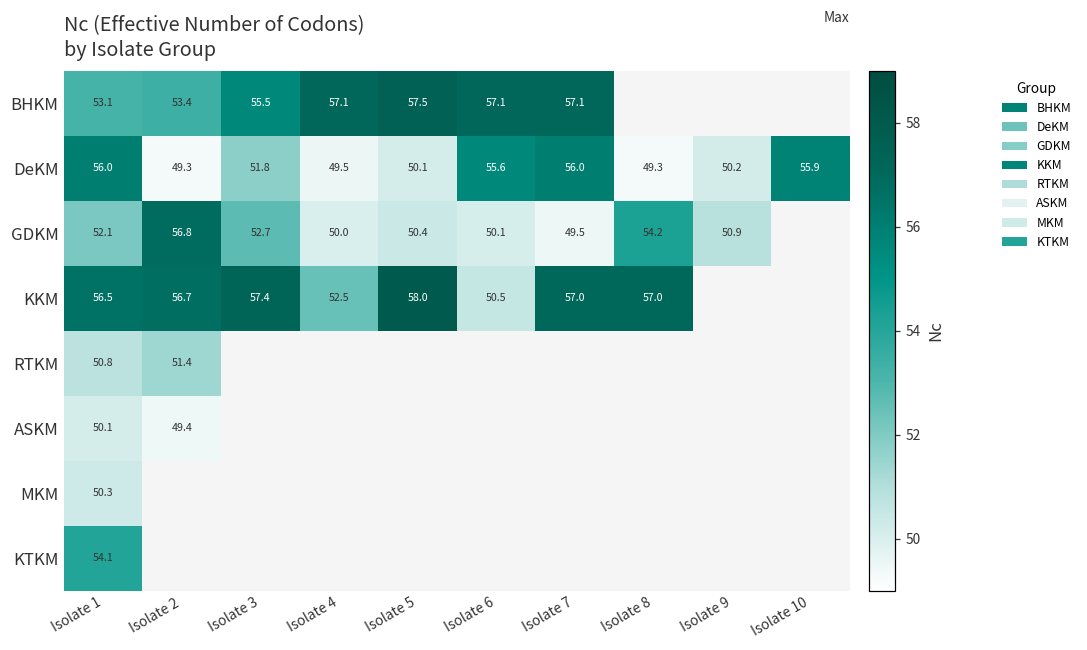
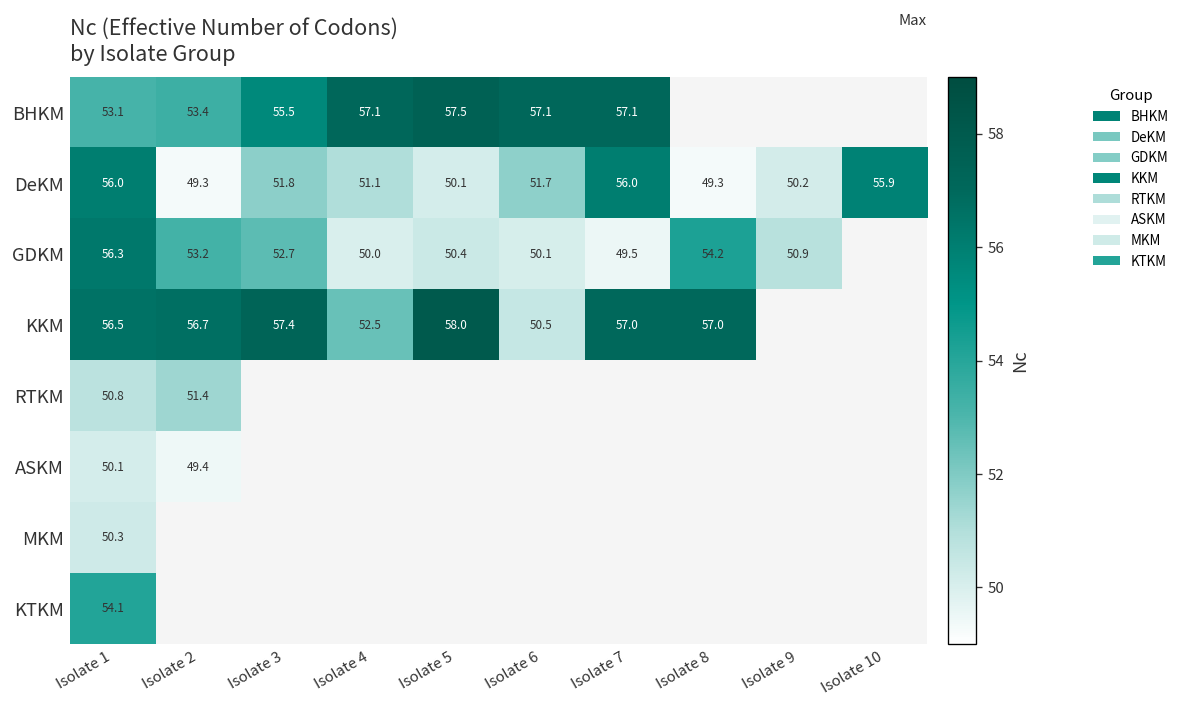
  {
    "BHKM": {
      "Isolate 1": 53.1,
      "Isolate 2": 53.4,
      "Isolate 3": 55.5,
      "Isolate 4": 57.1,
      "Isolate 5": 57.5,
      "Isolate 6": 57.1,
      "Isolate 7": 57.1
    },
    "DeKM": {
      "Isolate 1": 56.0,
      "Isolate 2": 49.3,
      "Isolate 3": 51.8,
-     "Isolate 4": 49.5,
+     "Isolate 4": 51.1,
      "Isolate 5": 50.1,
-     "Isolate 6": 55.6,
+     "Isolate 6": 51.7,
      "Isolate 7": 56.0,
      "Isolate 8": 49.3,
      "Isolate 9": 50.2,
      "Isolate 10": 55.9
    },
    "GDKM": {
-     "Isolate 1": 52.1,
-     "Isolate 2": 56.8,
+     "Isolate 1": 56.3,
+     "Isolate 2": 53.2,
      "Isolate 3": 52.7,
      "Isolate 4": 50.0,
      "Isolate 5": 50.4,
      "Isolate 6": 50.1,
      "Isolate 7": 49.5,
      "Isolate 8": 54.2,
      "Isolate 9": 50.9
    },
    "KKM": {
      "Isolate 1": 56.5,
      "Isolate 2": 56.7,
      "Isolate 3": 57.4,
      "Isolate 4": 52.5,
      "Isolate 5": 58.0,
      "Isolate 6": 50.5,
      "Isolate 7": 57.0,
      "Isolate 8": 57.0
    },
    "RTKM": {
      "Isolate 1": 50.8,
      "Isolate 2": 51.4
    },
    "ASKM": {
      "Isolate 1": 50.1,
      "Isolate 2": 49.4
    },
    "MKM": {
      "Isolate 1": 50.3
    },
    "KTKM": {
      "Isolate 1": 54.1
    }
  }
